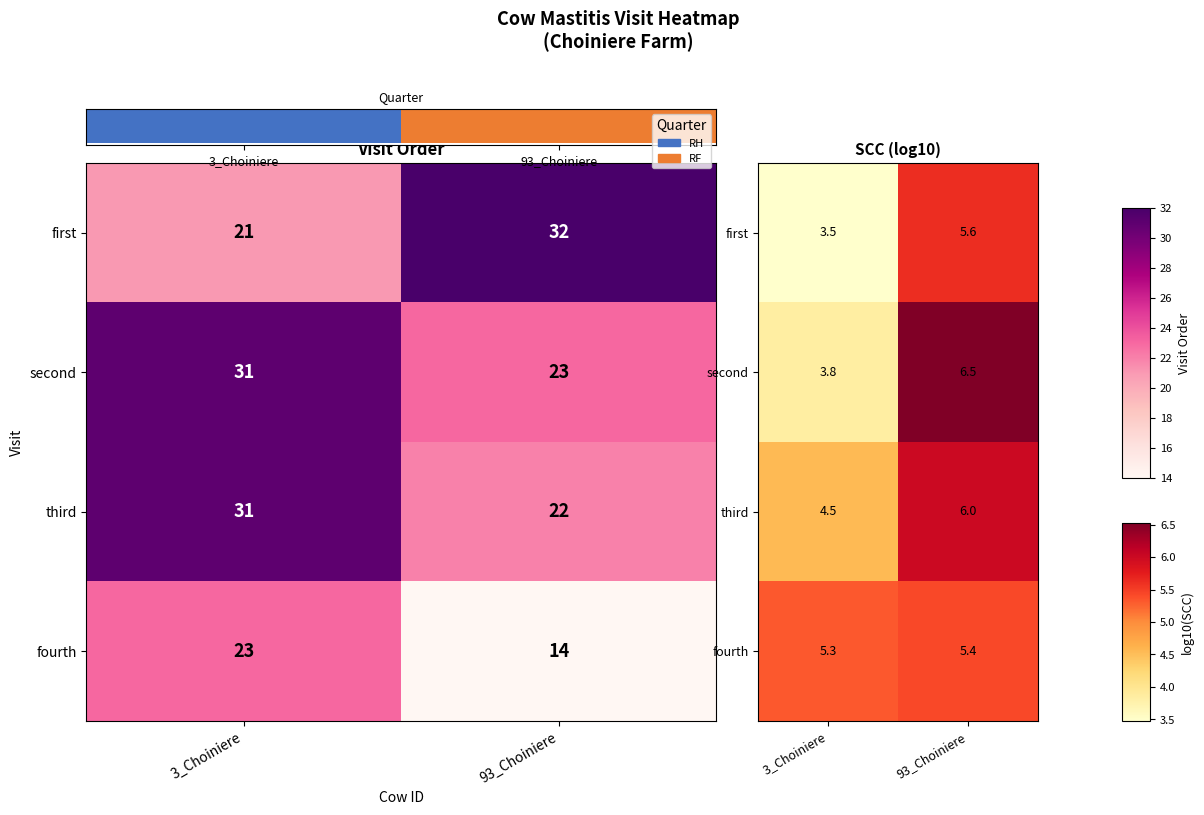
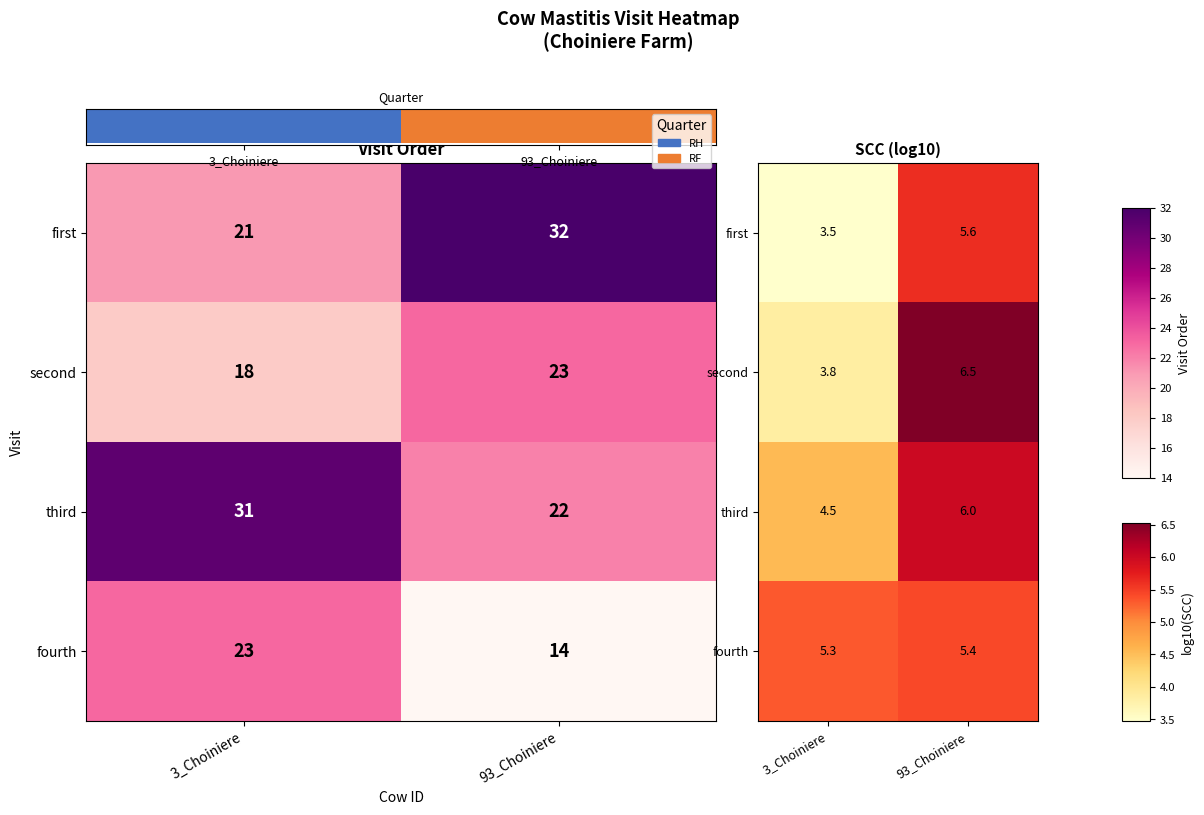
  {
    "Visit Order": {
      "first": {
        "3_Choiniere": 21,
        "93_Choiniere": 32
      },
      "second": {
-       "3_Choiniere": 31,
+       "3_Choiniere": 18,
        "93_Choiniere": 23
      },
      "third": {
        "3_Choiniere": 31,
        "93_Choiniere": 22
      },
      "fourth": {
        "3_Choiniere": 23,
        "93_Choiniere": 14
      }
    },
    "SCC (log10)": {
      "first": {
        "3_Choiniere": 3.5,
        "93_Choiniere": 5.6
      },
      "second": {
        "3_Choiniere": 3.8,
        "93_Choiniere": 6.5
      },
      "third": {
        "3_Choiniere": 4.5,
        "93_Choiniere": 6.0
      },
      "fourth": {
        "3_Choiniere": 5.3,
        "93_Choiniere": 5.4
      }
    }
  }
